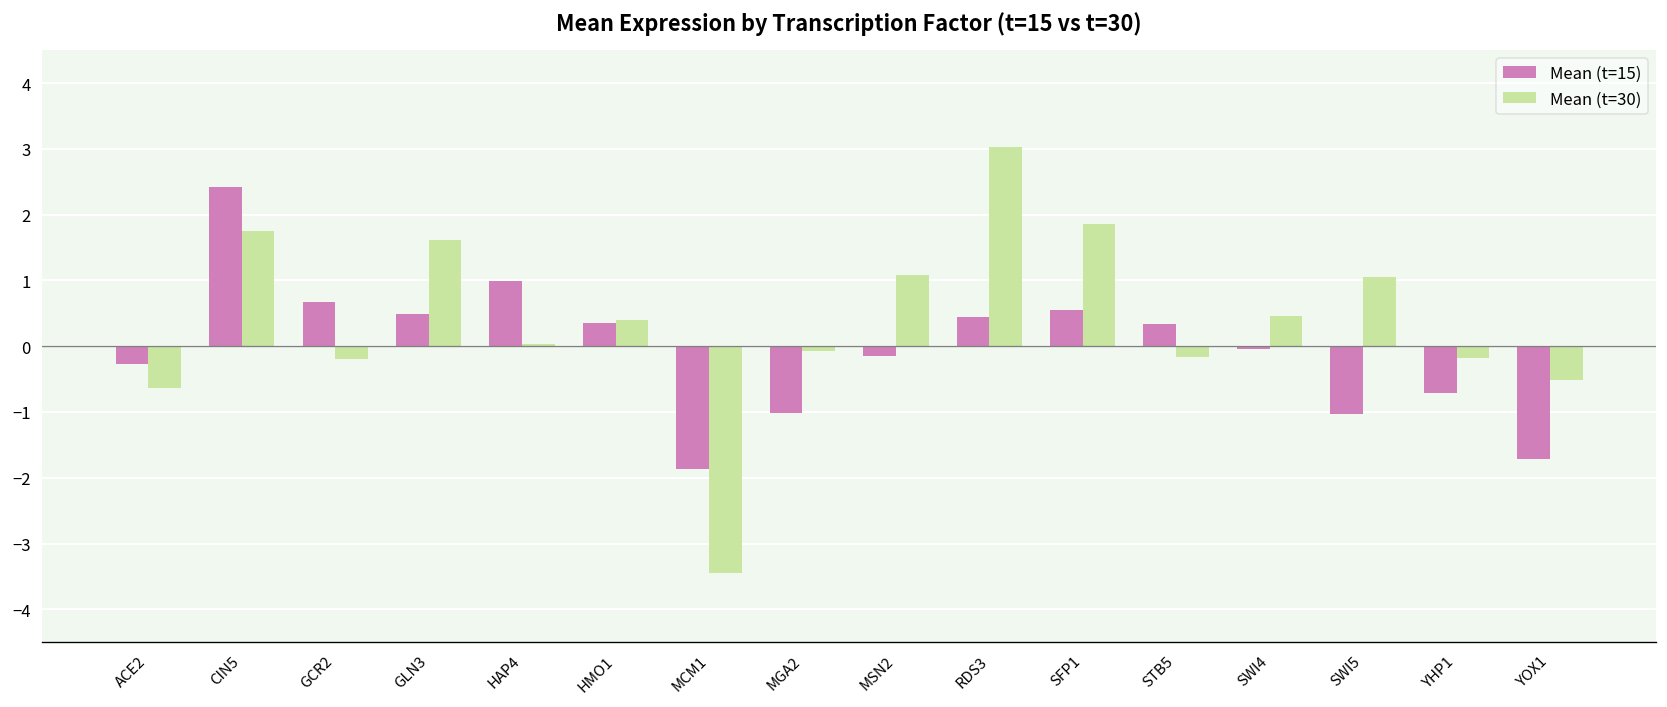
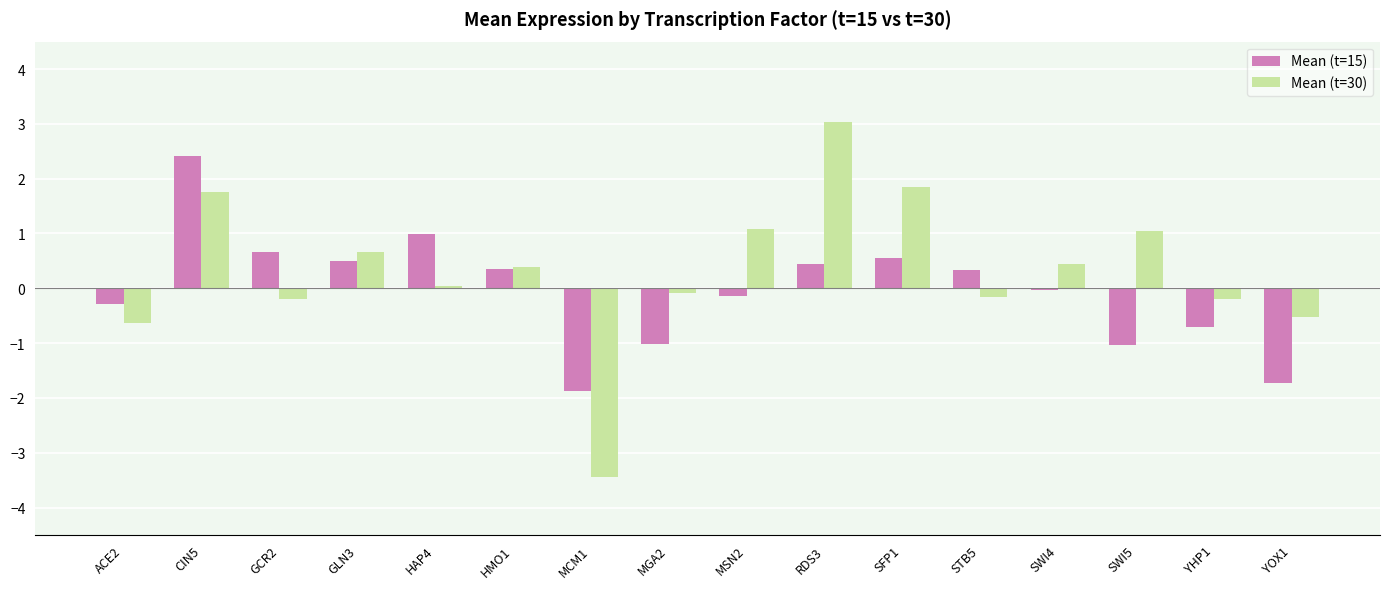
  {
    "Mean (t=15)": {
      "ACE2": -0.3,
      "CIN5": 2.4,
      "GCR2": 0.7,
      "GLN3": 0.5,
      "HAP4": 1.0,
      "HMO1": 0.4,
      "MCM1": -1.9,
      "MGA2": -1.0,
      "MSN2": -0.1,
      "RDS3": 0.4,
      "SFP1": 0.6,
      "STB5": 0.3,
      "SWI5": -1.0,
      "YHP1": -0.7,
      "YOX1": -1.7
    },
    "Mean (t=30)": {
      "ACE2": -0.6,
      "CIN5": 1.8,
      "GCR2": -0.2,
-     "GLN3": 1.6,
+     "GLN3": 0.7,
      "HMO1": 0.4,
      "MCM1": -3.5,
      "MGA2": -0.1,
      "MSN2": 1.1,
      "RDS3": 3.0,
      "SFP1": 1.9,
      "STB5": -0.2,
      "SWI4": 0.5,
      "SWI5": 1.0,
      "YHP1": -0.2,
      "YOX1": -0.5
    }
  }
